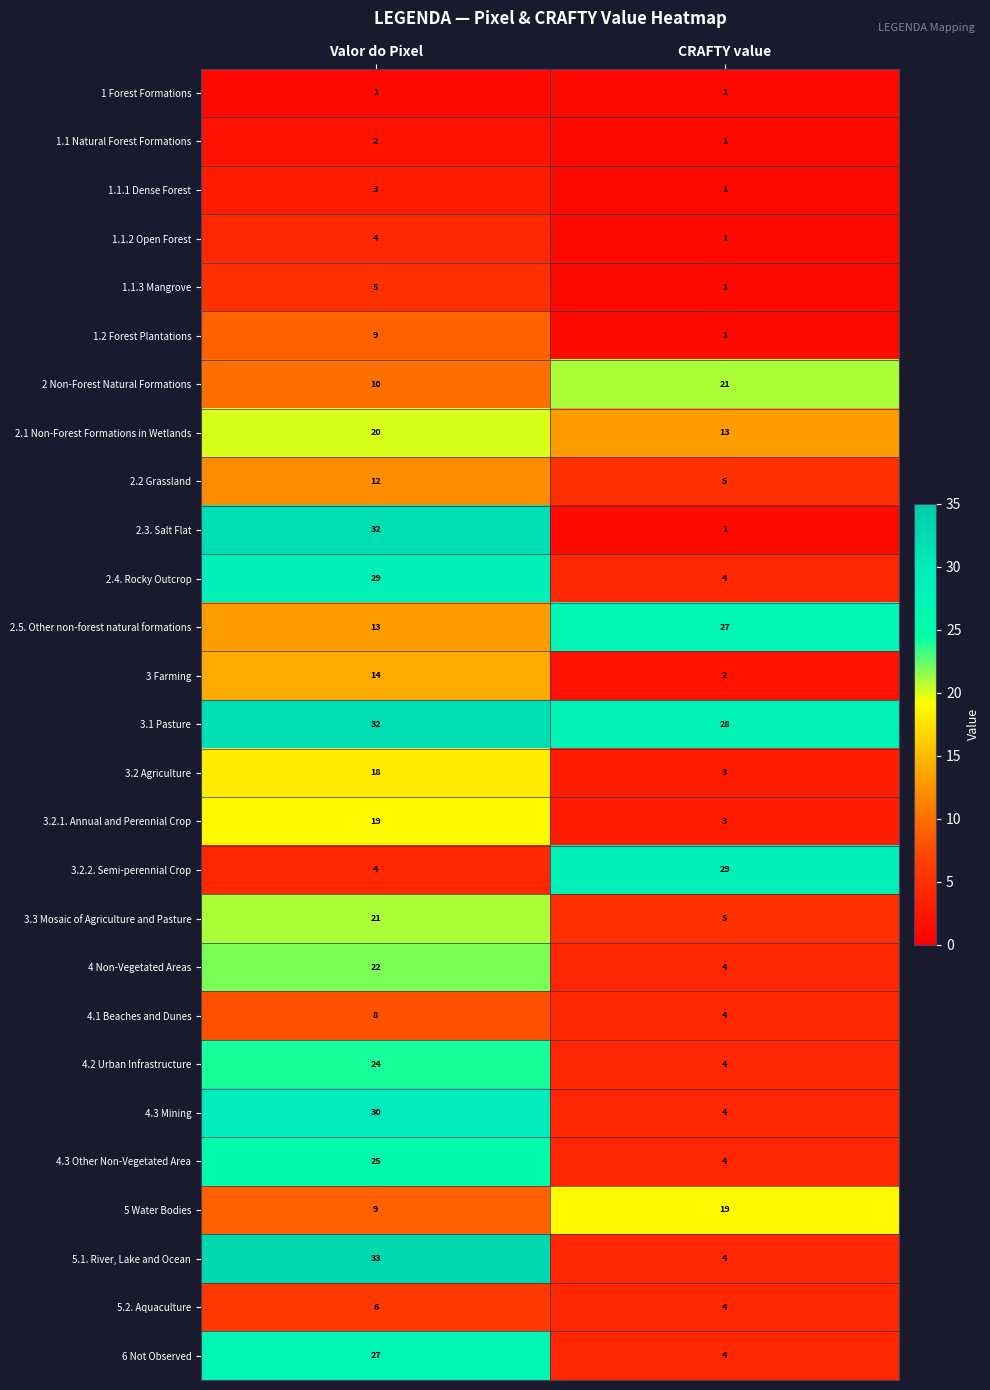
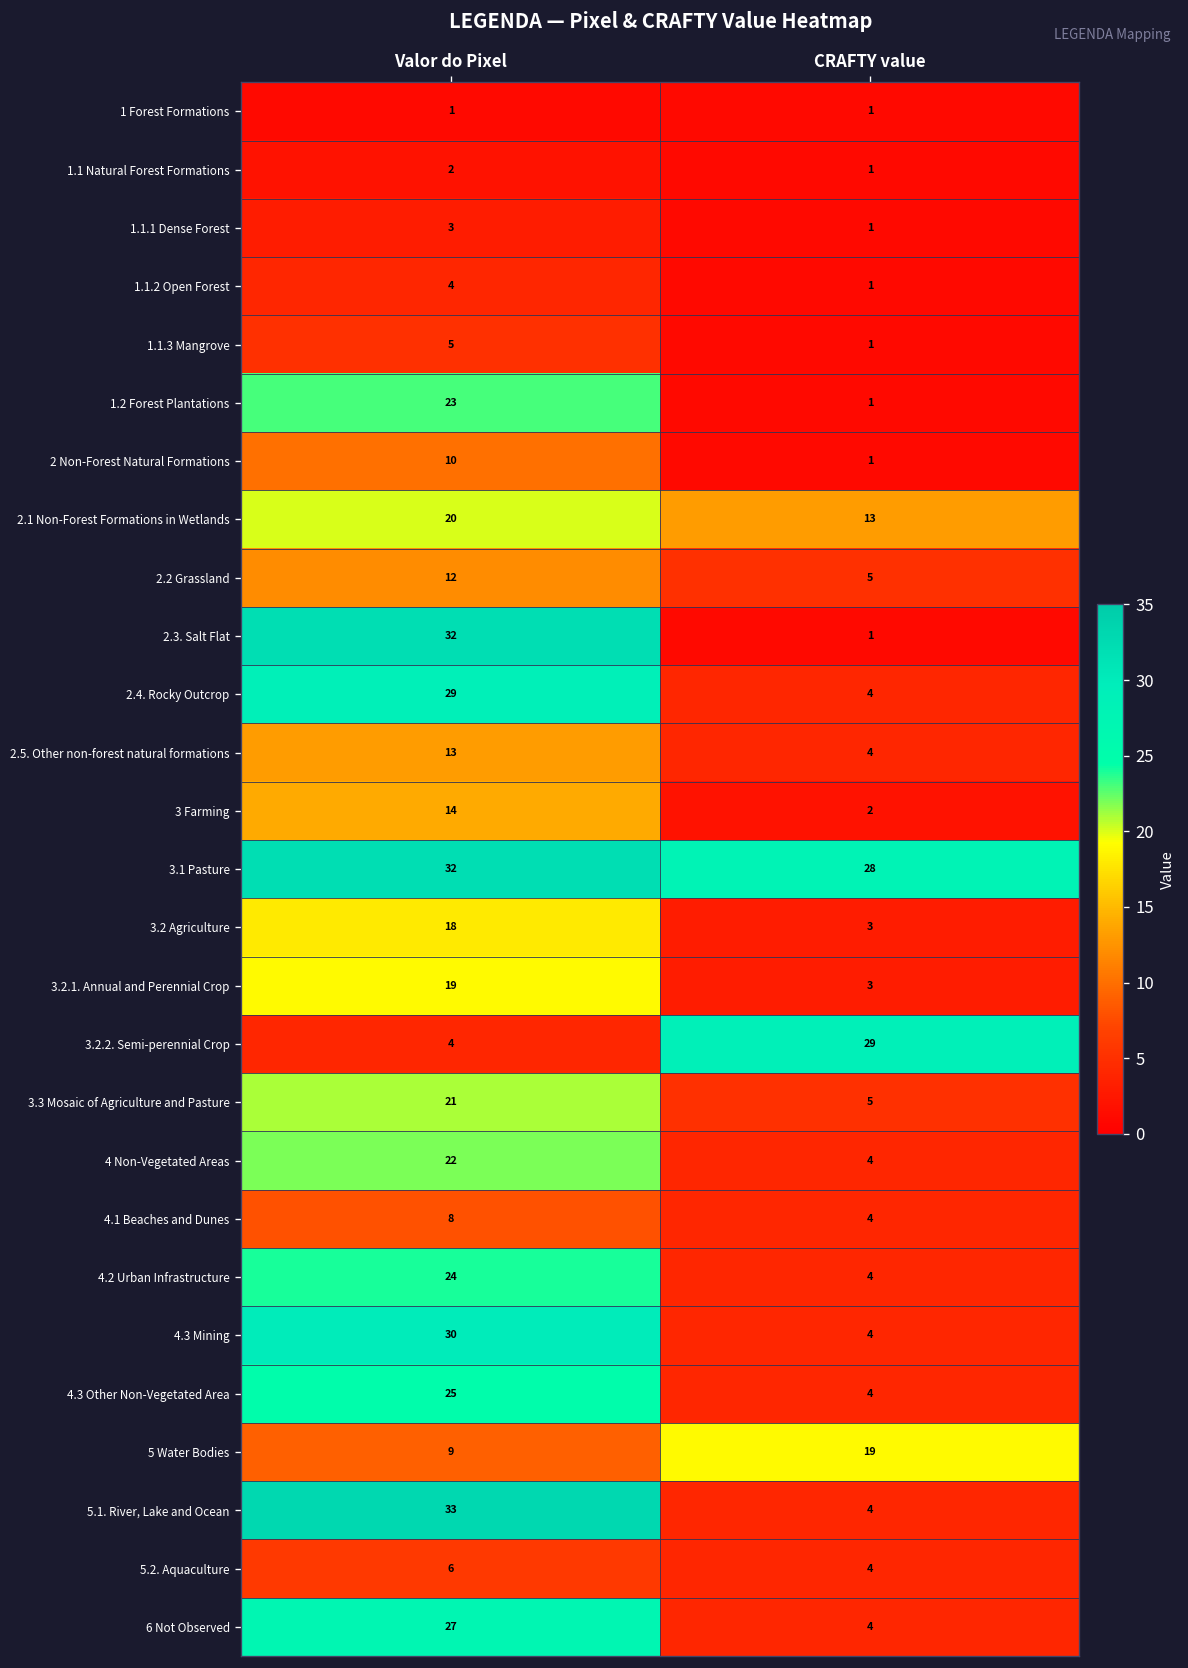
  {
    "1 Forest Formations": {
      "Valor do Pixel": 1,
      "CRAFTY value": 1
    },
    "1.1 Natural Forest Formations": {
      "Valor do Pixel": 2,
      "CRAFTY value": 1
    },
    "1.1.1 Dense Forest": {
      "Valor do Pixel": 3,
      "CRAFTY value": 1
    },
    "1.1.2 Open Forest": {
      "Valor do Pixel": 4,
      "CRAFTY value": 1
    },
    "1.1.3 Mangrove": {
      "Valor do Pixel": 5,
      "CRAFTY value": 1
    },
    "1.2 Forest Plantations": {
-     "Valor do Pixel": 9,
+     "Valor do Pixel": 23,
      "CRAFTY value": 1
    },
    "2 Non-Forest Natural Formations": {
      "Valor do Pixel": 10,
-     "CRAFTY value": 21
+     "CRAFTY value": 1
    },
    "2.1 Non-Forest Formations in Wetlands": {
      "Valor do Pixel": 20,
      "CRAFTY value": 13
    },
    "2.2 Grassland": {
      "Valor do Pixel": 12,
      "CRAFTY value": 5
    },
    "2.3. Salt Flat": {
      "Valor do Pixel": 32,
      "CRAFTY value": 1
    },
    "2.4. Rocky Outcrop": {
      "Valor do Pixel": 29,
      "CRAFTY value": 4
    },
    "2.5. Other non-forest natural formations": {
      "Valor do Pixel": 13,
-     "CRAFTY value": 27
+     "CRAFTY value": 4
    },
    "3 Farming": {
      "Valor do Pixel": 14,
      "CRAFTY value": 2
    },
    "3.1 Pasture": {
      "Valor do Pixel": 32,
      "CRAFTY value": 28
    },
    "3.2 Agriculture": {
      "Valor do Pixel": 18,
      "CRAFTY value": 3
    },
    "3.2.1. Annual and Perennial Crop": {
      "Valor do Pixel": 19,
      "CRAFTY value": 3
    },
    "3.2.2. Semi-perennial Crop": {
      "Valor do Pixel": 4,
      "CRAFTY value": 29
    },
    "3.3 Mosaic of Agriculture and Pasture": {
      "Valor do Pixel": 21,
      "CRAFTY value": 5
    },
    "4 Non-Vegetated Areas": {
      "Valor do Pixel": 22,
      "CRAFTY value": 4
    },
    "4.1 Beaches and Dunes": {
      "Valor do Pixel": 8,
      "CRAFTY value": 4
    },
    "4.2 Urban Infrastructure": {
      "Valor do Pixel": 24,
      "CRAFTY value": 4
    },
    "4.3 Mining": {
      "Valor do Pixel": 30,
      "CRAFTY value": 4
    },
    "4.3 Other Non-Vegetated Area": {
      "Valor do Pixel": 25,
      "CRAFTY value": 4
    },
    "5 Water Bodies": {
      "Valor do Pixel": 9,
      "CRAFTY value": 19
    },
    "5.1. River, Lake and Ocean": {
      "Valor do Pixel": 33,
      "CRAFTY value": 4
    },
    "5.2. Aquaculture": {
      "Valor do Pixel": 6,
      "CRAFTY value": 4
    },
    "6 Not Observed": {
      "Valor do Pixel": 27,
      "CRAFTY value": 4
    }
  }
